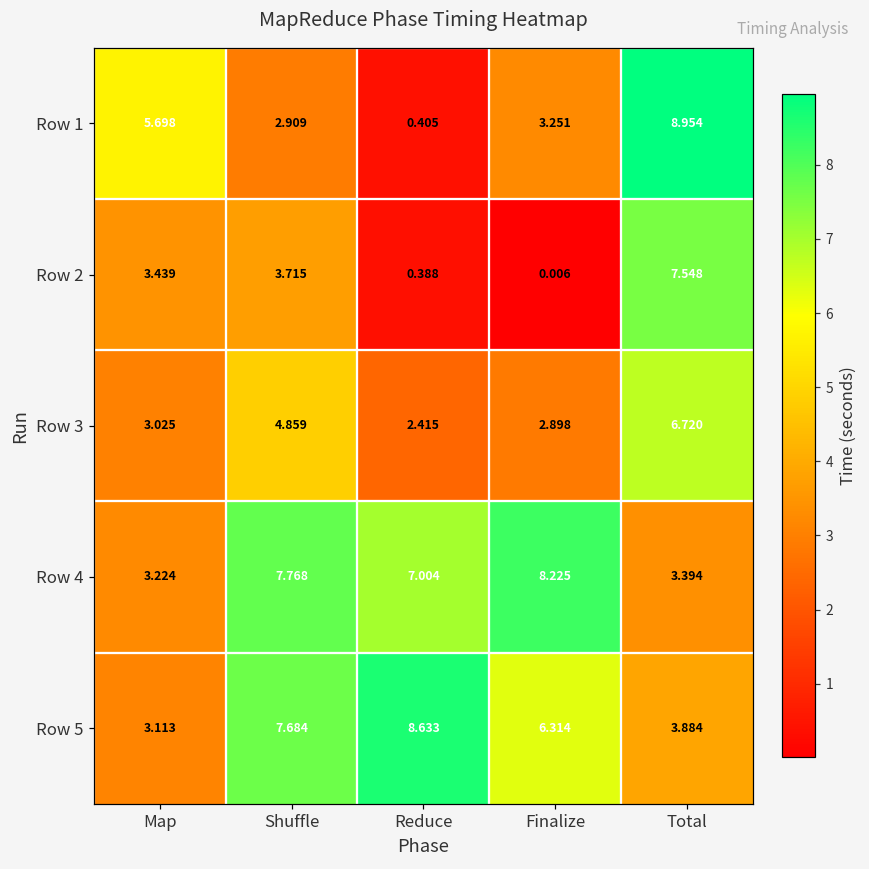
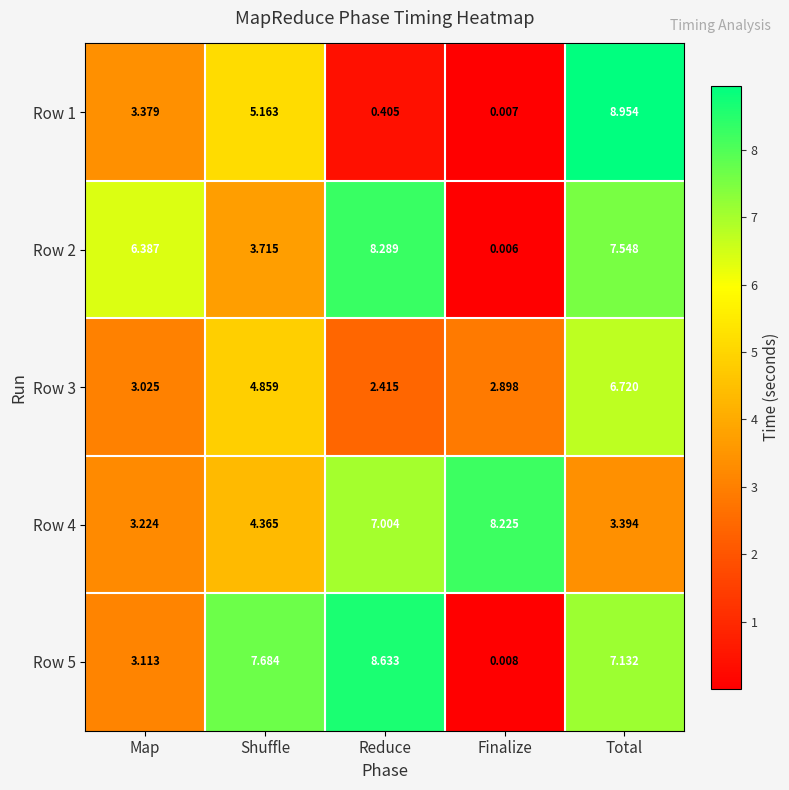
  {
    "Row 1": {
-     "Map": 5.698,
-     "Shuffle": 2.909,
+     "Map": 3.379,
+     "Shuffle": 5.163,
      "Reduce": 0.405,
-     "Finalize": 3.251,
+     "Finalize": 0.007,
      "Total": 8.954
    },
    "Row 2": {
-     "Map": 3.439,
+     "Map": 6.387,
      "Shuffle": 3.715,
-     "Reduce": 0.388,
+     "Reduce": 8.289,
      "Finalize": 0.006,
      "Total": 7.548
    },
    "Row 3": {
      "Map": 3.025,
      "Shuffle": 4.859,
      "Reduce": 2.415,
      "Finalize": 2.898,
      "Total": 6.720
    },
    "Row 4": {
      "Map": 3.224,
-     "Shuffle": 7.768,
+     "Shuffle": 4.365,
      "Reduce": 7.004,
      "Finalize": 8.225,
      "Total": 3.394
    },
    "Row 5": {
      "Map": 3.113,
      "Shuffle": 7.684,
      "Reduce": 8.633,
-     "Finalize": 6.314,
-     "Total": 3.884
+     "Finalize": 0.008,
+     "Total": 7.132
    }
  }
